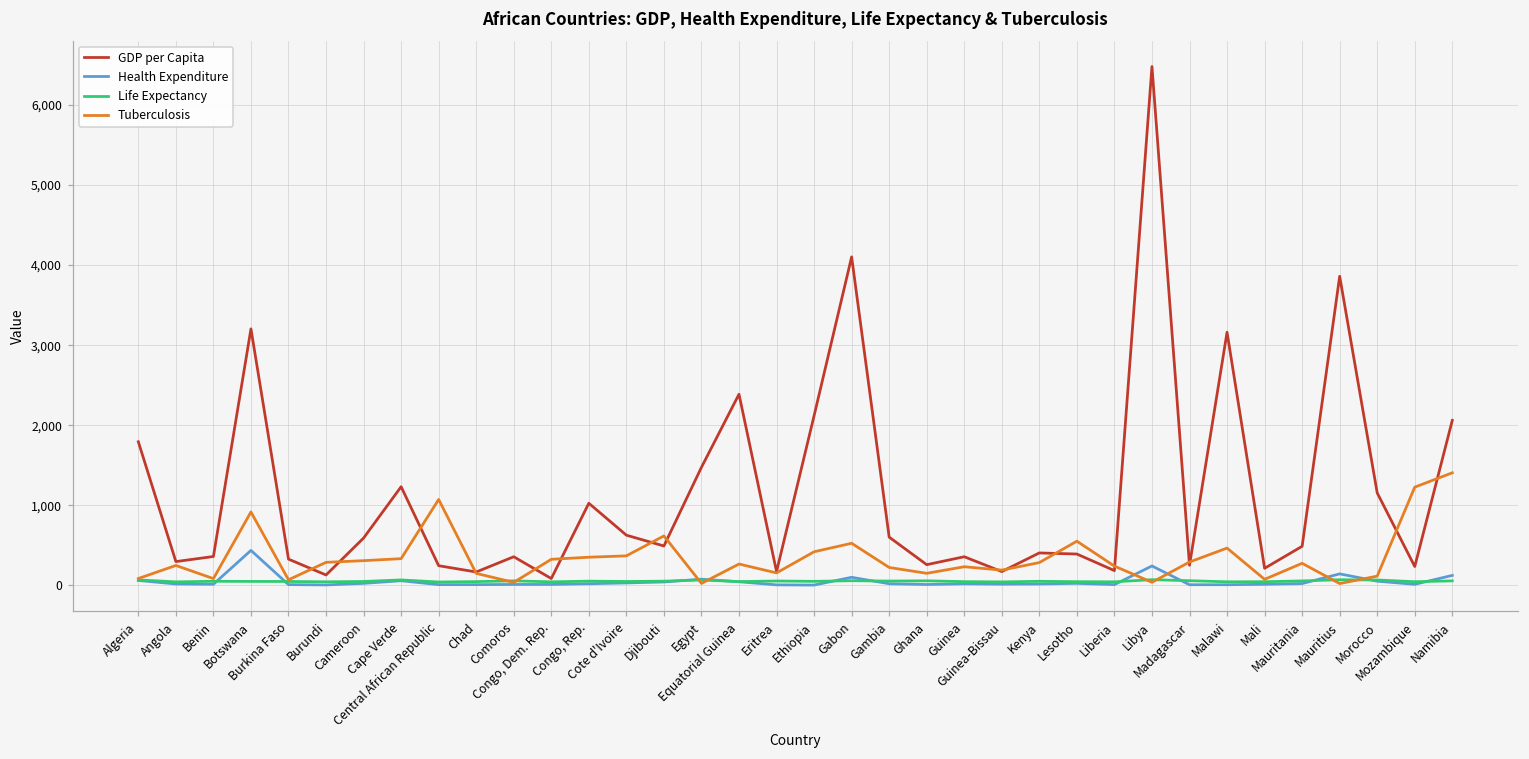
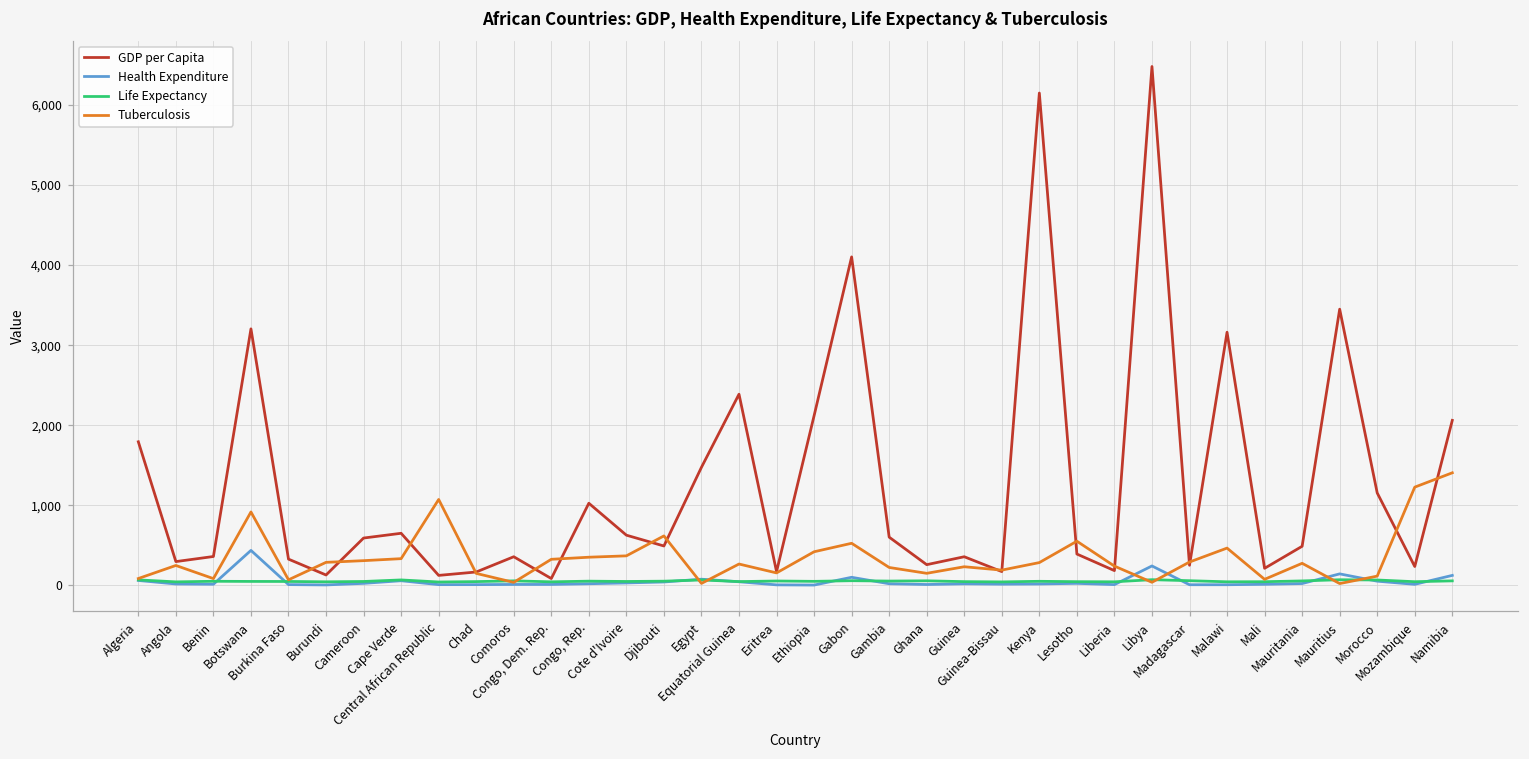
  {
    "GDP per Capita": {
      "Algeria": "1,800",
      "Angola": "300",
      "Benin": "400",
      "Botswana": "3,200",
      "Burkina Faso": "300",
      "Burundi": "100",
      "Cameroon": "600",
-     "Cape Verde": "1,200",
-     "Central African Republic": "200",
+     "Cape Verde": "700",
+     "Central African Republic": "100",
      "Comoros": "400",
      "Congo, Dem. Rep.": "100",
      "Congo, Rep.": "1,000",
      "Cote d'Ivoire": "600",
      "Djibouti": "500",
      "Egypt": "1,500",
      "Equatorial Guinea": "2,400",
      "Ethiopia": "2,100",
      "Gabon": "4,100",
      "Gambia": "600",
      "Ghana": "300",
      "Guinea": "400",
-     "Kenya": "400",
+     "Kenya": "6,100",
      "Lesotho": "400",
      "Liberia": "200",
      "Libya": "6,500",
      "Madagascar": "300",
      "Malawi": "3,200",
      "Mali": "200",
      "Mauritania": "500",
-     "Mauritius": "3,900",
+     "Mauritius": "3,400",
      "Morocco": "1,200",
      "Mozambique": "200",
      "Namibia": "2,100"
    },
    "Health Expenditure": {
      "Benin": "0",
      "Botswana": "400",
      "Burkina Faso": "0",
      "Burundi": "0",
      "Chad": "0",
      "Eritrea": "0",
      "Ethiopia": "0",
      "Gabon": "100",
      "Ghana": "0",
      "Liberia": "0",
      "Libya": "200",
      "Madagascar": "0",
      "Malawi": "0",
      "Mauritius": "100",
      "Namibia": "100"
    },
    "Life Expectancy": {
      "Botswana": "100",
      "Burundi": "0",
      "Chad": "0",
      "Eritrea": "100",
      "Ethiopia": "100",
      "Gabon": "100",
      "Ghana": "100",
      "Liberia": "0",
      "Madagascar": "100",
      "Malawi": "0",
      "Mauritius": "100",
      "Namibia": "100"
    },
    "Tuberculosis": {
      "Angola": "300",
      "Botswana": "900",
      "Burundi": "300",
      "Cameroon": "300",
      "Cape Verde": "300",
      "Central African Republic": "1,100",
      "Congo, Dem. Rep.": "300",
      "Congo, Rep.": "400",
      "Cote d'Ivoire": "400",
      "Djibouti": "600",
      "Egypt": "0",
      "Equatorial Guinea": "300",
      "Ethiopia": "400",
      "Gabon": "500",
      "Gambia": "200",
      "Ghana": "200",
      "Guinea": "200",
      "Kenya": "300",
      "Lesotho": "600",
      "Liberia": "200",
      "Madagascar": "300",
      "Malawi": "500",
      "Mauritania": "300",
      "Mauritius": "0",
      "Morocco": "100",
      "Mozambique": "1,200",
      "Namibia": "1,400"
    }
  }
